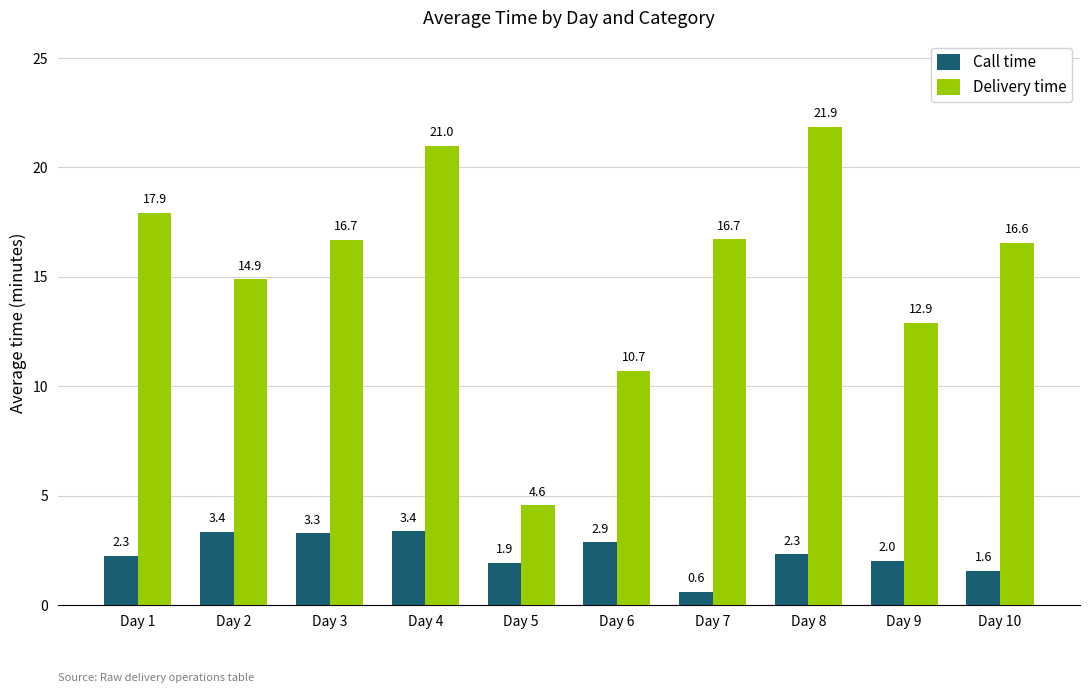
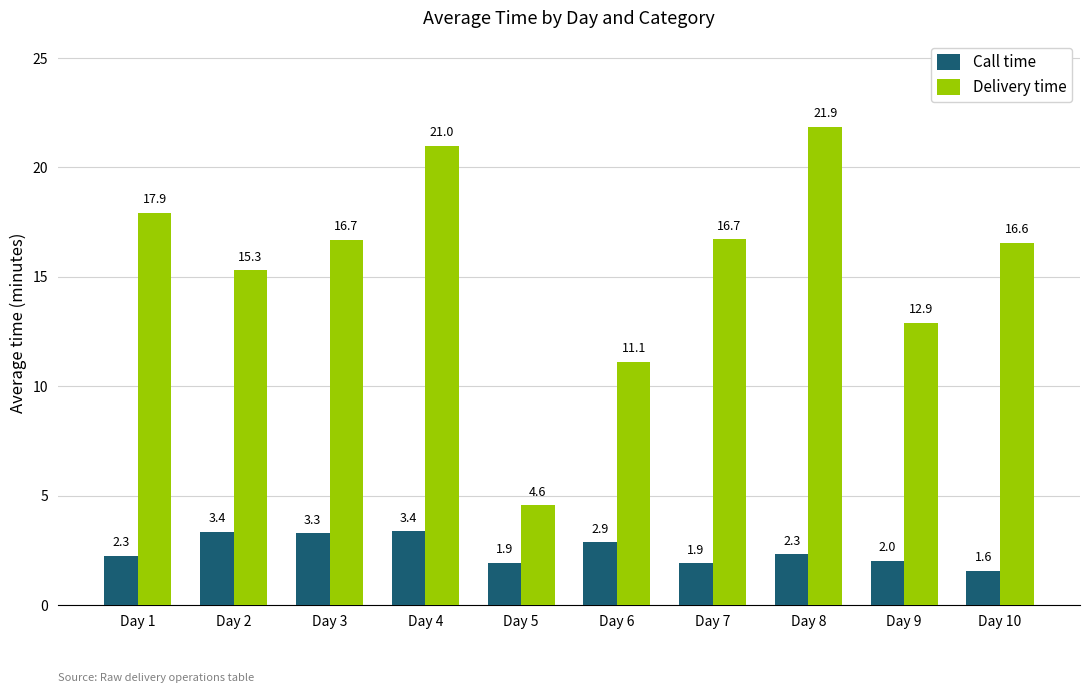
  {
    "Call time": {
      "Day 1": 2.3,
      "Day 2": 3.4,
      "Day 3": 3.3,
      "Day 4": 3.4,
      "Day 5": 1.9,
      "Day 6": 2.9,
-     "Day 7": 0.6,
+     "Day 7": 1.9,
      "Day 8": 2.3,
      "Day 9": 2.0,
      "Day 10": 1.6
    },
    "Delivery time": {
      "Day 1": 17.9,
-     "Day 2": 14.9,
+     "Day 2": 15.3,
      "Day 3": 16.7,
      "Day 4": 21.0,
      "Day 5": 4.6,
-     "Day 6": 10.7,
+     "Day 6": 11.1,
      "Day 7": 16.7,
      "Day 8": 21.9,
      "Day 9": 12.9,
      "Day 10": 16.6
    }
  }
